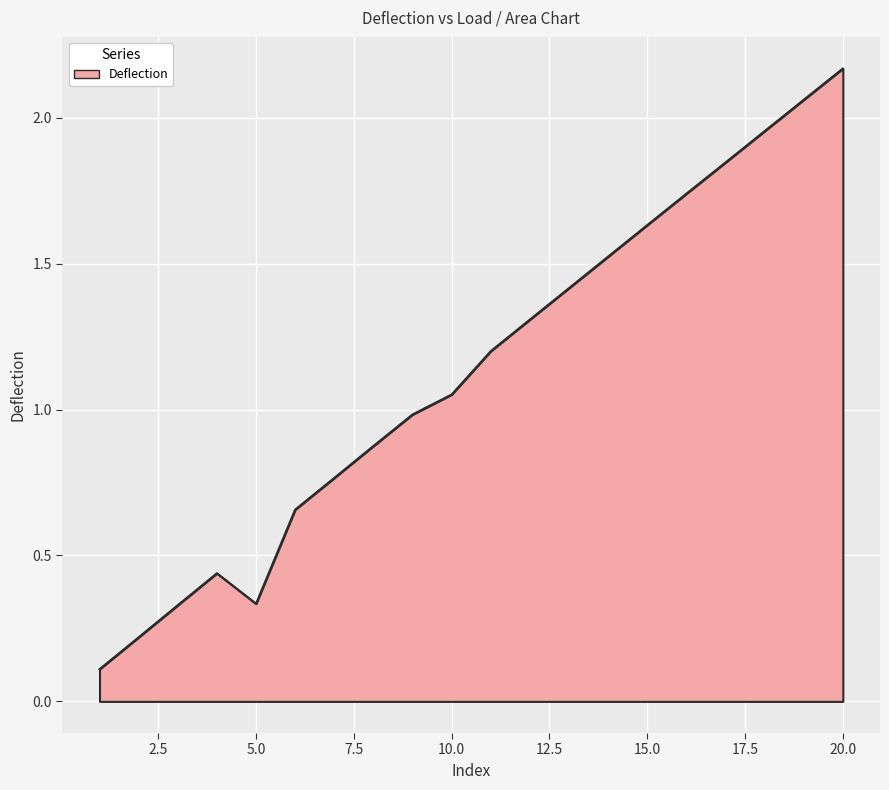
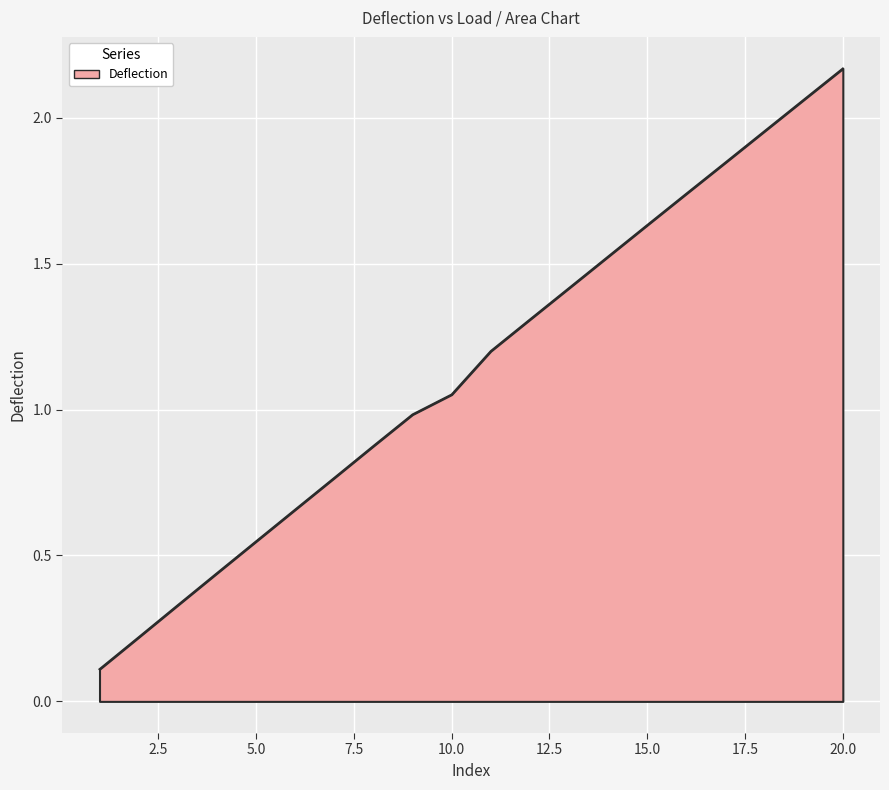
  {
-   "5.0": 0.33,
+   "5.0": 0.55,
    "10.0": 1.05,
    "15.0": 1.63,
    "20.0": 2.17
  }
